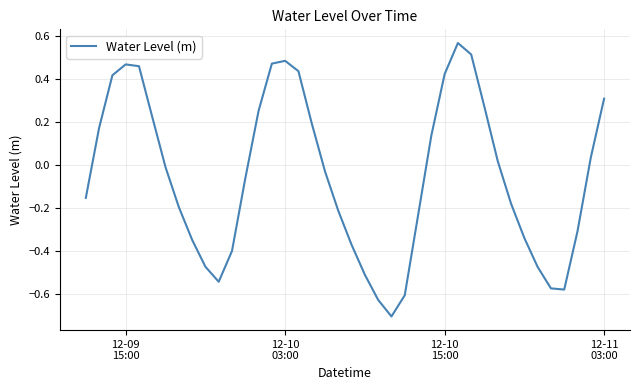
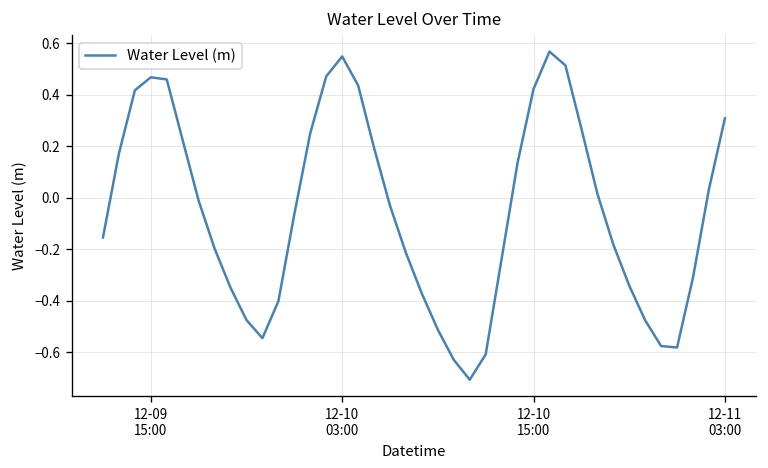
  {
    "12-09 15:00": 0.47,
-   "12-10 03:00": 0.48,
+   "12-10 03:00": 0.55,
    "12-10 15:00": 0.42,
    "12-11 03:00": 0.31
  }
